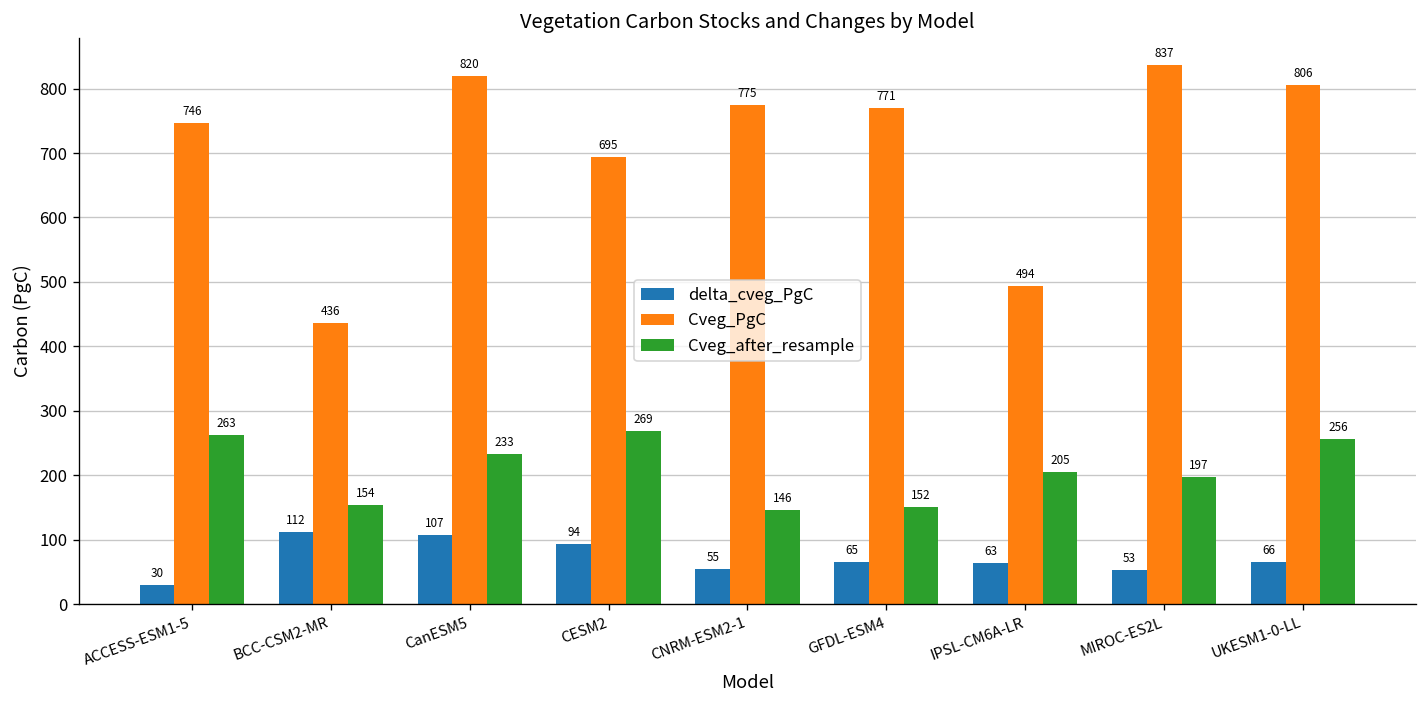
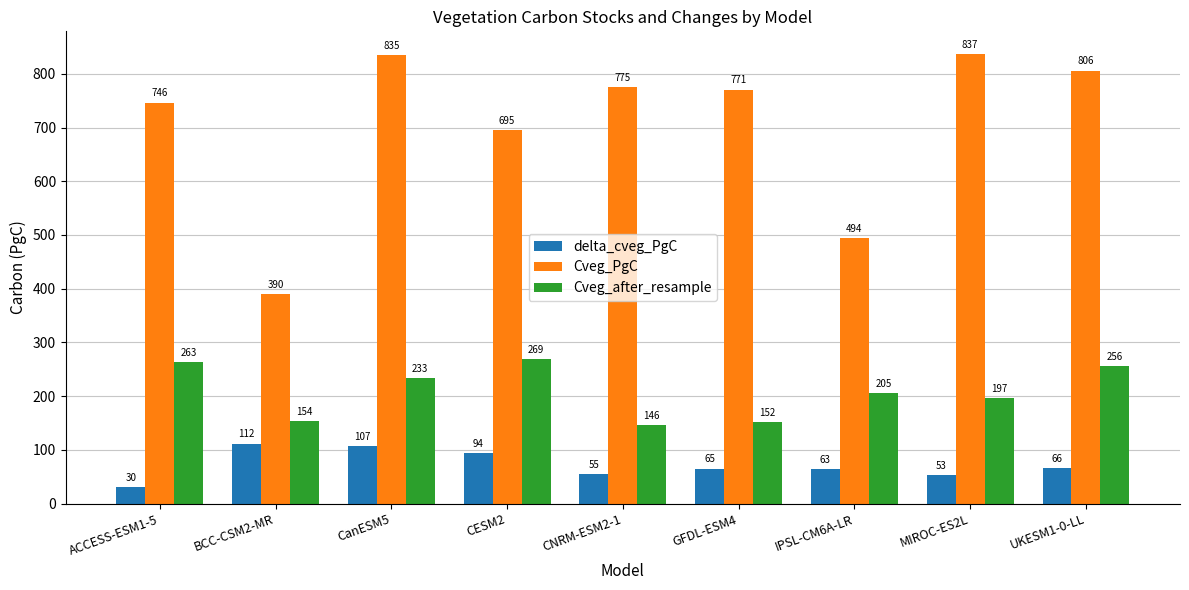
  {
    "delta_cveg_PgC": {
      "ACCESS-ESM1-5": 30,
      "BCC-CSM2-MR": 112,
      "CanESM5": 107,
      "CESM2": 94,
      "CNRM-ESM2-1": 55,
      "GFDL-ESM4": 65,
      "IPSL-CM6A-LR": 63,
      "MIROC-ES2L": 53,
      "UKESM1-0-LL": 66
    },
    "Cveg_PgC": {
      "ACCESS-ESM1-5": 746,
-     "BCC-CSM2-MR": 436,
-     "CanESM5": 820,
+     "BCC-CSM2-MR": 390,
+     "CanESM5": 835,
      "CESM2": 695,
      "CNRM-ESM2-1": 775,
      "GFDL-ESM4": 771,
      "IPSL-CM6A-LR": 494,
      "MIROC-ES2L": 837,
      "UKESM1-0-LL": 806
    },
    "Cveg_after_resample": {
      "ACCESS-ESM1-5": 263,
      "BCC-CSM2-MR": 154,
      "CanESM5": 233,
      "CESM2": 269,
      "CNRM-ESM2-1": 146,
      "GFDL-ESM4": 152,
      "IPSL-CM6A-LR": 205,
      "MIROC-ES2L": 197,
      "UKESM1-0-LL": 256
    }
  }
